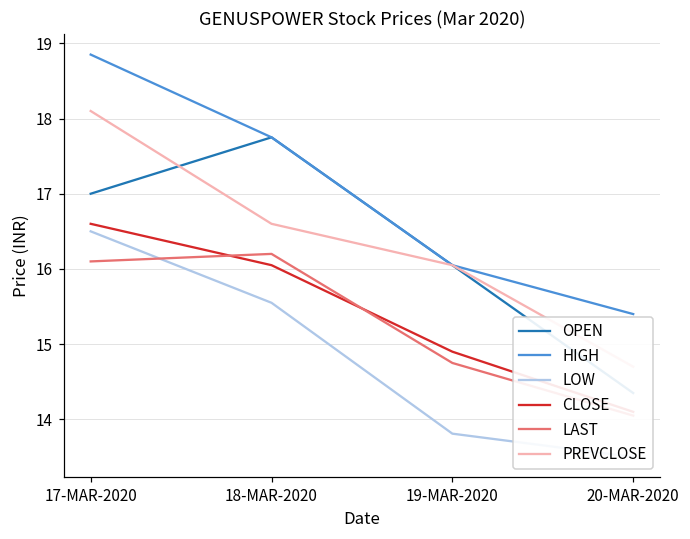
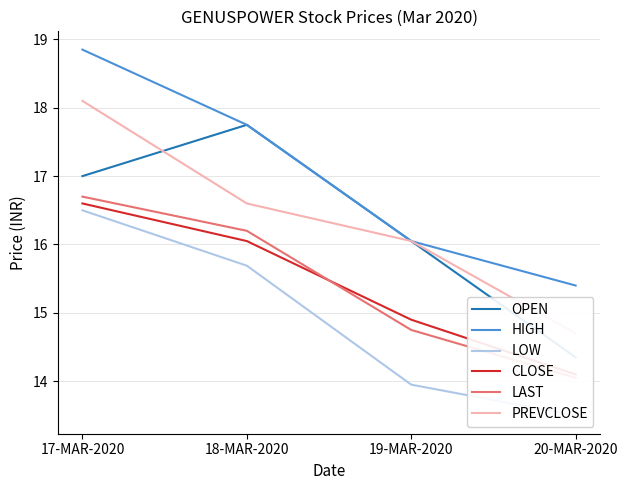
  {
    "OPEN": {
      "17-MAR-2020": 17.0
    },
    "HIGH": {
      "17-MAR-2020": 18.9,
      "20-MAR-2020": 15.4
    },
    "LOW": {
      "17-MAR-2020": 16.5,
-     "18-MAR-2020": 15.6,
-     "19-MAR-2020": 13.8
+     "18-MAR-2020": 15.7,
+     "19-MAR-2020": 14.0
    },
    "CLOSE": {
      "17-MAR-2020": 16.6,
      "18-MAR-2020": 16.1,
      "19-MAR-2020": 14.9
    },
    "LAST": {
-     "17-MAR-2020": 16.1,
+     "17-MAR-2020": 16.7,
      "18-MAR-2020": 16.2,
      "19-MAR-2020": 14.8
    },
    "PREVCLOSE": {
      "17-MAR-2020": 18.1,
      "18-MAR-2020": 16.6
    }
  }
